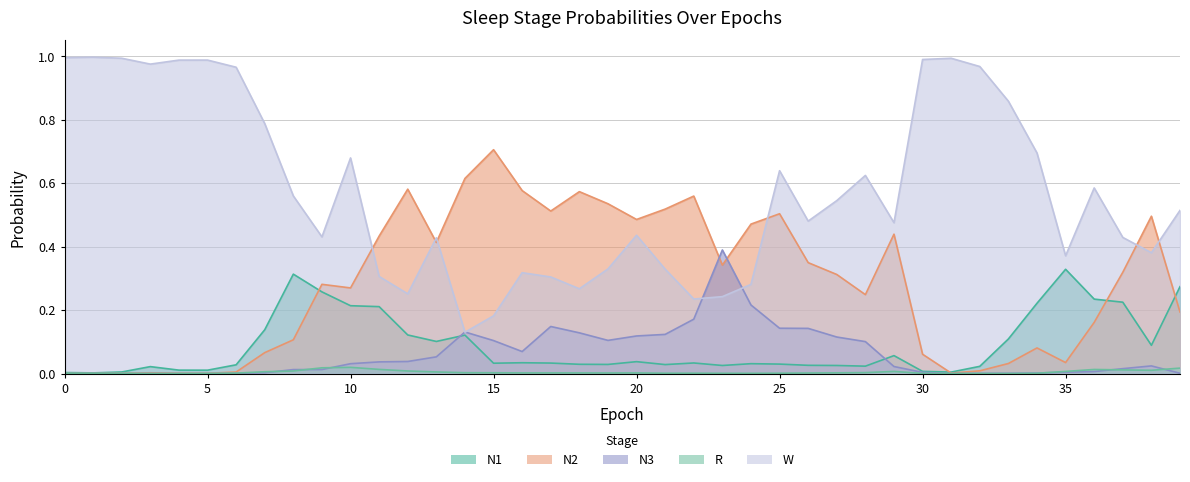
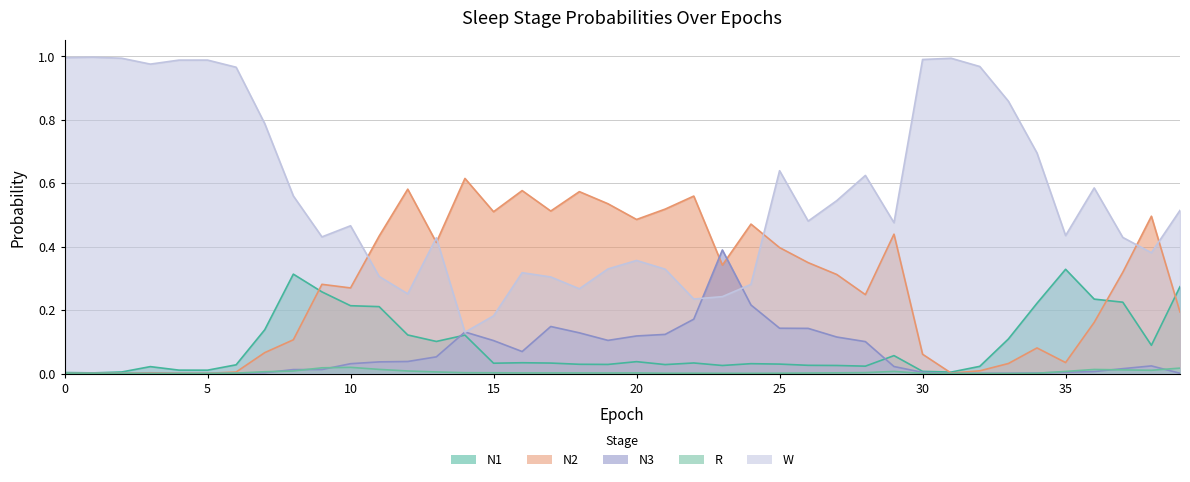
  {
    "N2": {
      "10": 0.27,
-     "15": 0.71,
+     "15": 0.51,
      "20": 0.49,
-     "25": 0.50,
+     "25": 0.40,
      "30": 0.06,
      "35": 0.03
    },
    "W": {
      "0": 1.00,
      "5": 0.99,
-     "10": 0.68,
+     "10": 0.47,
      "15": 0.18,
-     "20": 0.44,
+     "20": 0.36,
      "25": 0.64,
      "30": 0.99,
-     "35": 0.37
+     "35": 0.43
    }
  }
